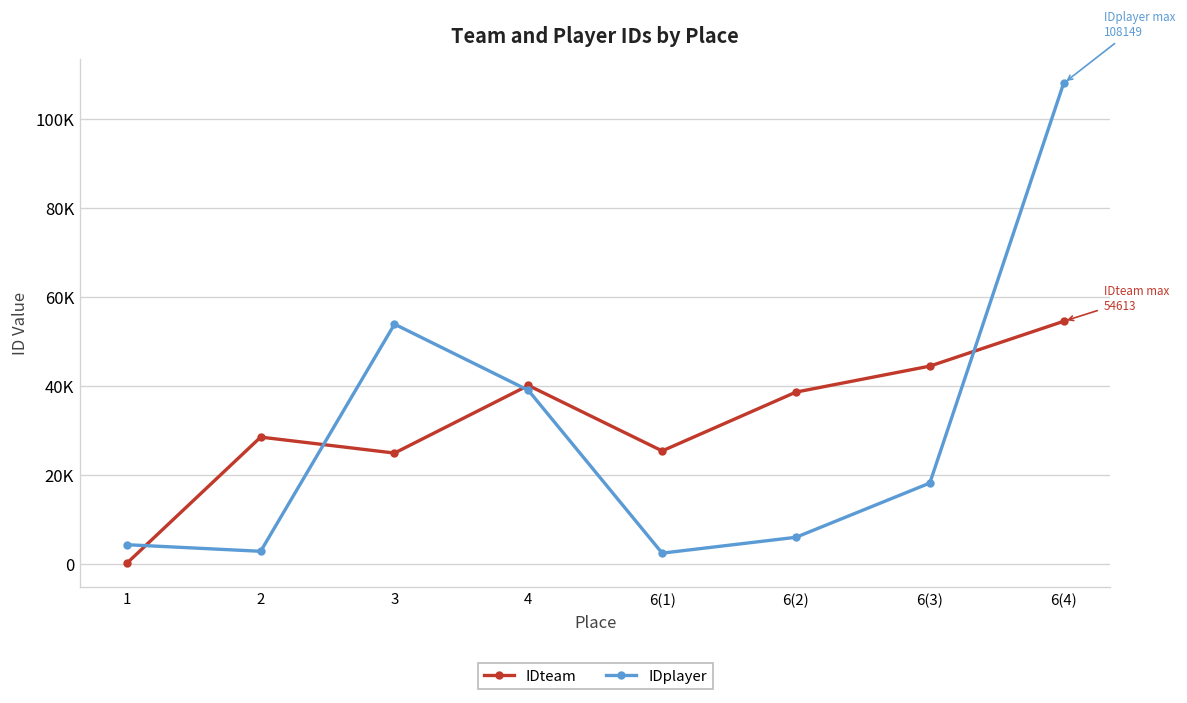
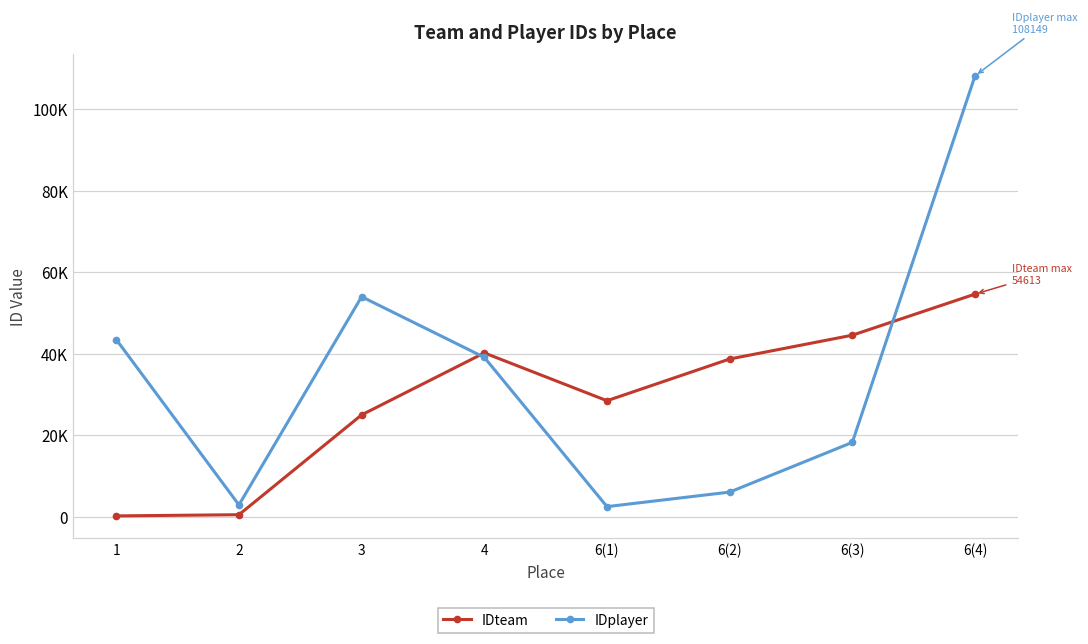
  {
    "IDteam": {
      "1": 0,
-     "2": 29000,
+     "2": 0,
      "3": 25000,
      "4": 40000,
-     "6(1)": 25000,
+     "6(1)": 28000,
      "6(2)": 39000,
      "6(3)": 45000
    },
    "IDplayer": {
-     "1": 4000,
+     "1": 43000,
      "2": 3000,
      "3": 54000,
      "4": 39000,
      "6(1)": 2000,
      "6(2)": 6000,
      "6(3)": 18000
    }
  }
